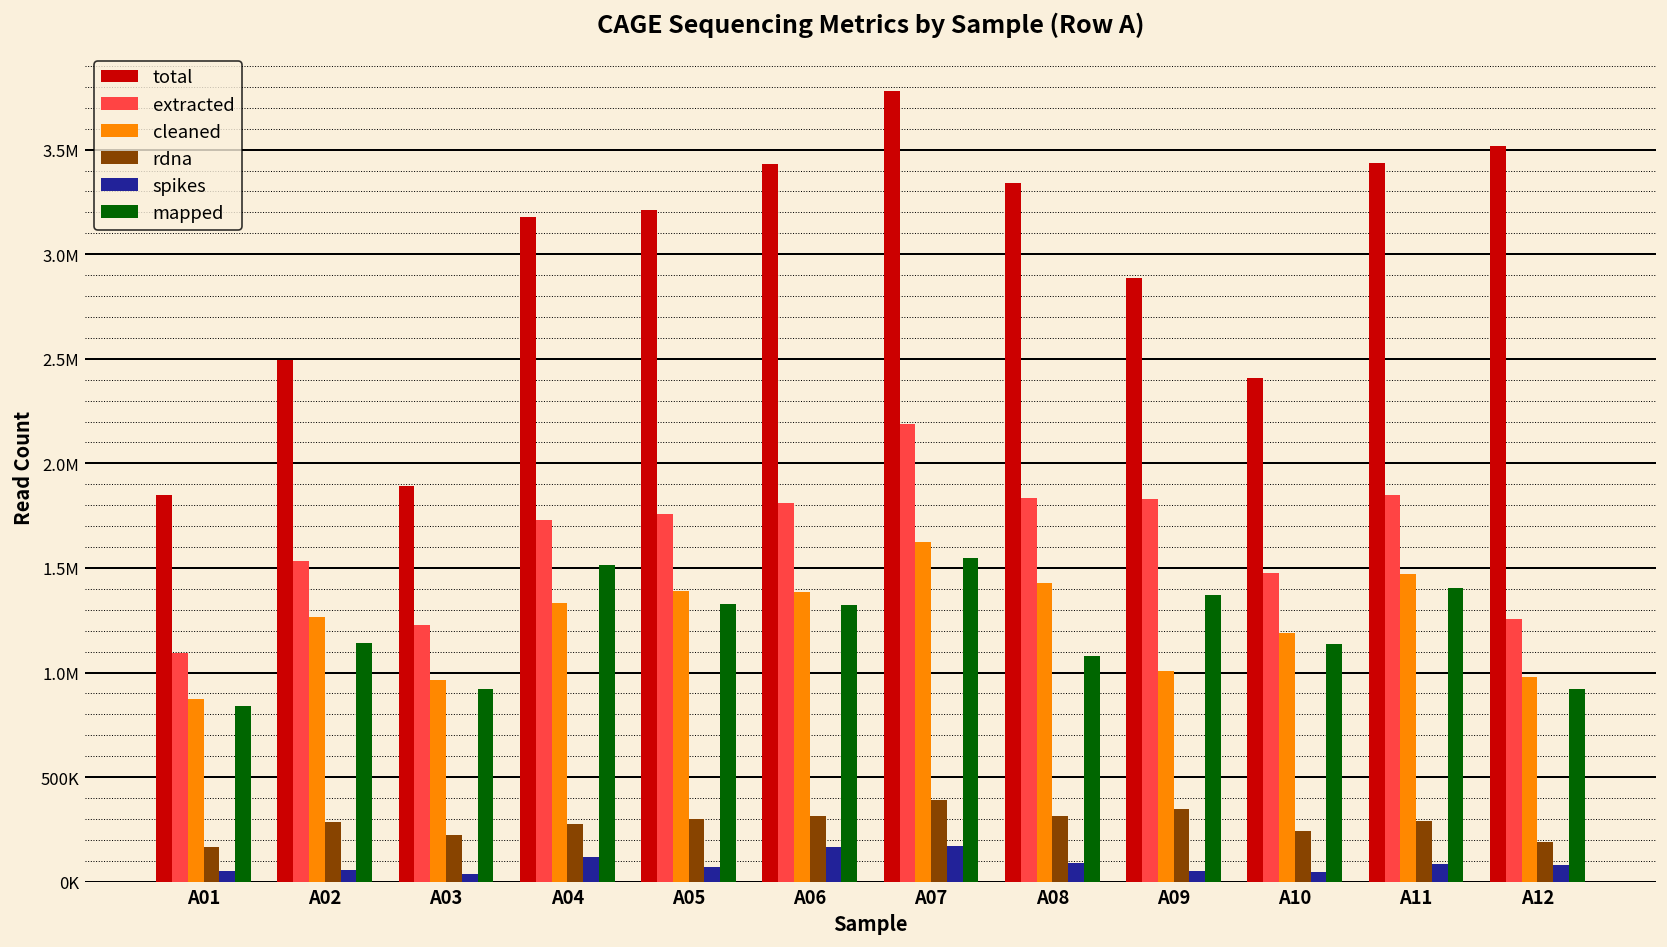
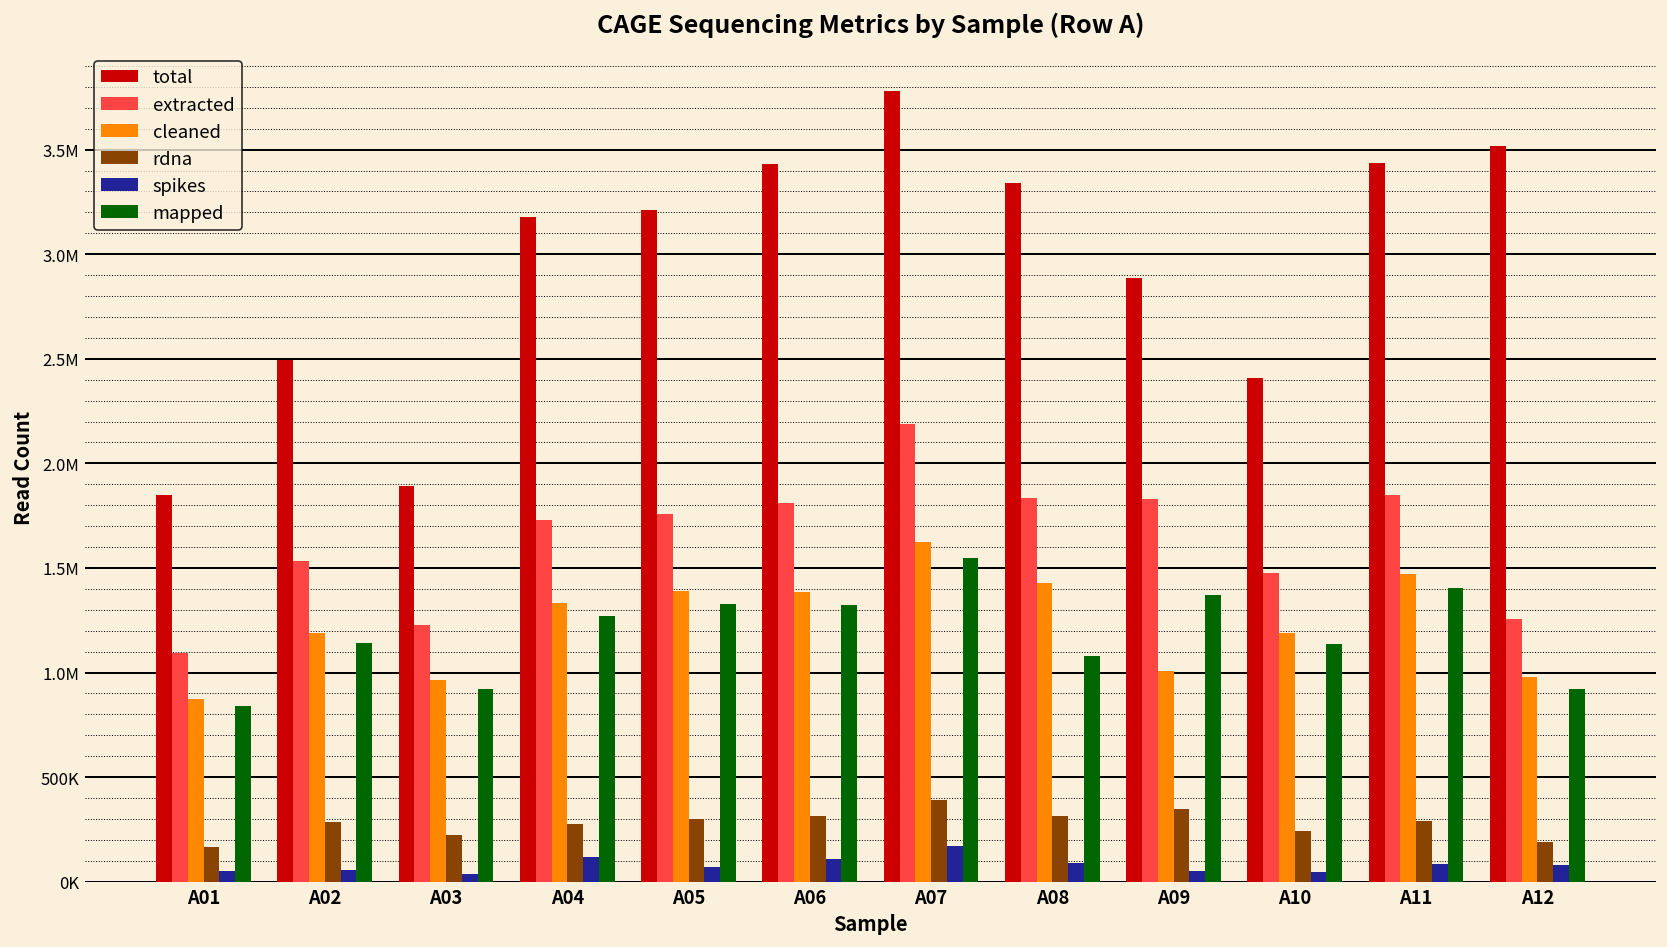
  {
    "total": {
      "A01": 1850000,
      "A02": 2490000,
      "A03": 1890000,
      "A04": 3180000,
      "A05": 3210000,
      "A06": 3430000,
      "A07": 3780000,
      "A08": 3340000,
      "A09": 2890000,
      "A10": 2410000,
      "A11": 3430000,
      "A12": 3520000
    },
    "extracted": {
      "A01": 1090000,
      "A02": 1530000,
      "A03": 1230000,
      "A04": 1730000,
      "A05": 1760000,
      "A06": 1810000,
      "A07": 2190000,
      "A08": 1840000,
      "A09": 1830000,
      "A10": 1470000,
      "A11": 1850000,
      "A12": 1250000
    },
    "cleaned": {
      "A01": 880000,
-     "A02": 1270000,
+     "A02": 1190000,
      "A03": 960000,
      "A04": 1330000,
      "A05": 1390000,
      "A06": 1390000,
      "A07": 1620000,
      "A08": 1430000,
      "A09": 1010000,
      "A10": 1190000,
      "A11": 1470000,
      "A12": 980000
    },
    "rdna": {
      "A01": 170000,
      "A02": 290000,
      "A03": 220000,
      "A04": 280000,
      "A05": 300000,
      "A06": 320000,
      "A07": 390000,
      "A08": 310000,
      "A09": 350000,
      "A10": 240000,
      "A11": 290000,
      "A12": 190000
    },
    "spikes": {
      "A01": 50000,
      "A02": 60000,
      "A03": 40000,
      "A04": 120000,
      "A05": 70000,
-     "A06": 160000,
+     "A06": 110000,
      "A07": 170000,
      "A08": 90000,
      "A09": 50000,
      "A10": 40000,
      "A11": 80000,
      "A12": 80000
    },
    "mapped": {
      "A01": 840000,
      "A02": 1140000,
      "A03": 920000,
-     "A04": 1510000,
+     "A04": 1270000,
      "A05": 1330000,
      "A06": 1320000,
      "A07": 1550000,
      "A08": 1080000,
      "A09": 1370000,
      "A10": 1140000,
      "A11": 1410000,
      "A12": 920000
    }
  }
